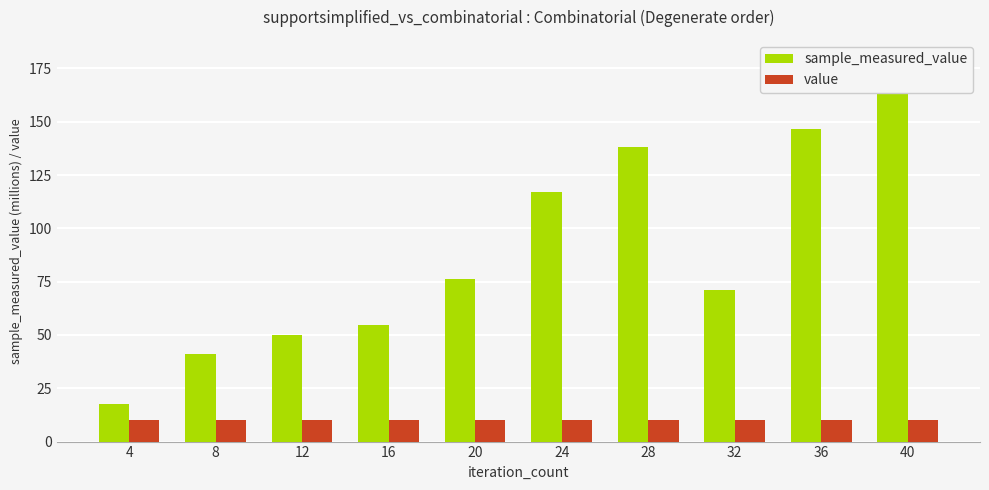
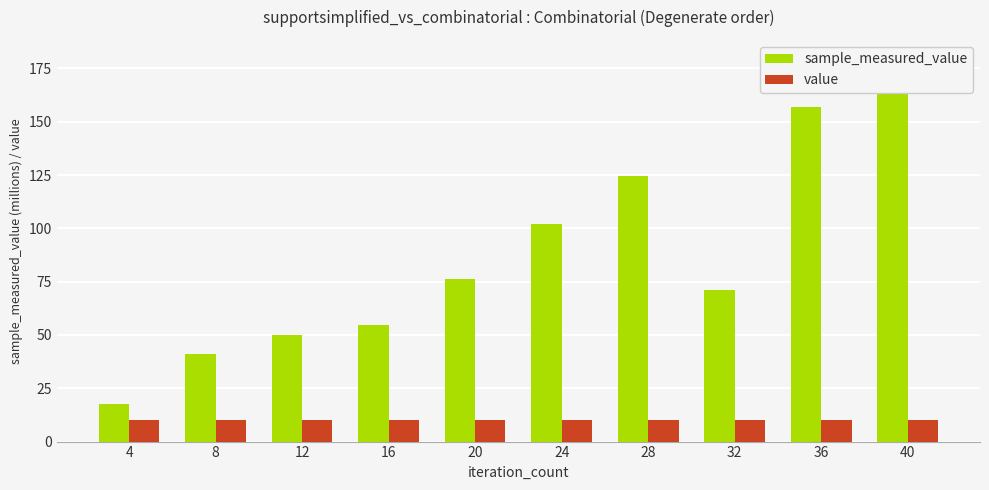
  {
    "sample_measured_value": {
      "4": 17,
      "8": 41,
      "12": 50,
      "16": 55,
      "20": 76,
-     "24": 117,
-     "28": 138,
+     "24": 102,
+     "28": 124,
      "32": 71,
-     "36": 146
+     "36": 157
    },
    "value": {
      "4": 10,
      "8": 10,
      "12": 10,
      "16": 10,
      "20": 10,
      "24": 10,
      "28": 10,
      "32": 10,
      "36": 10,
      "40": 10
    }
  }
